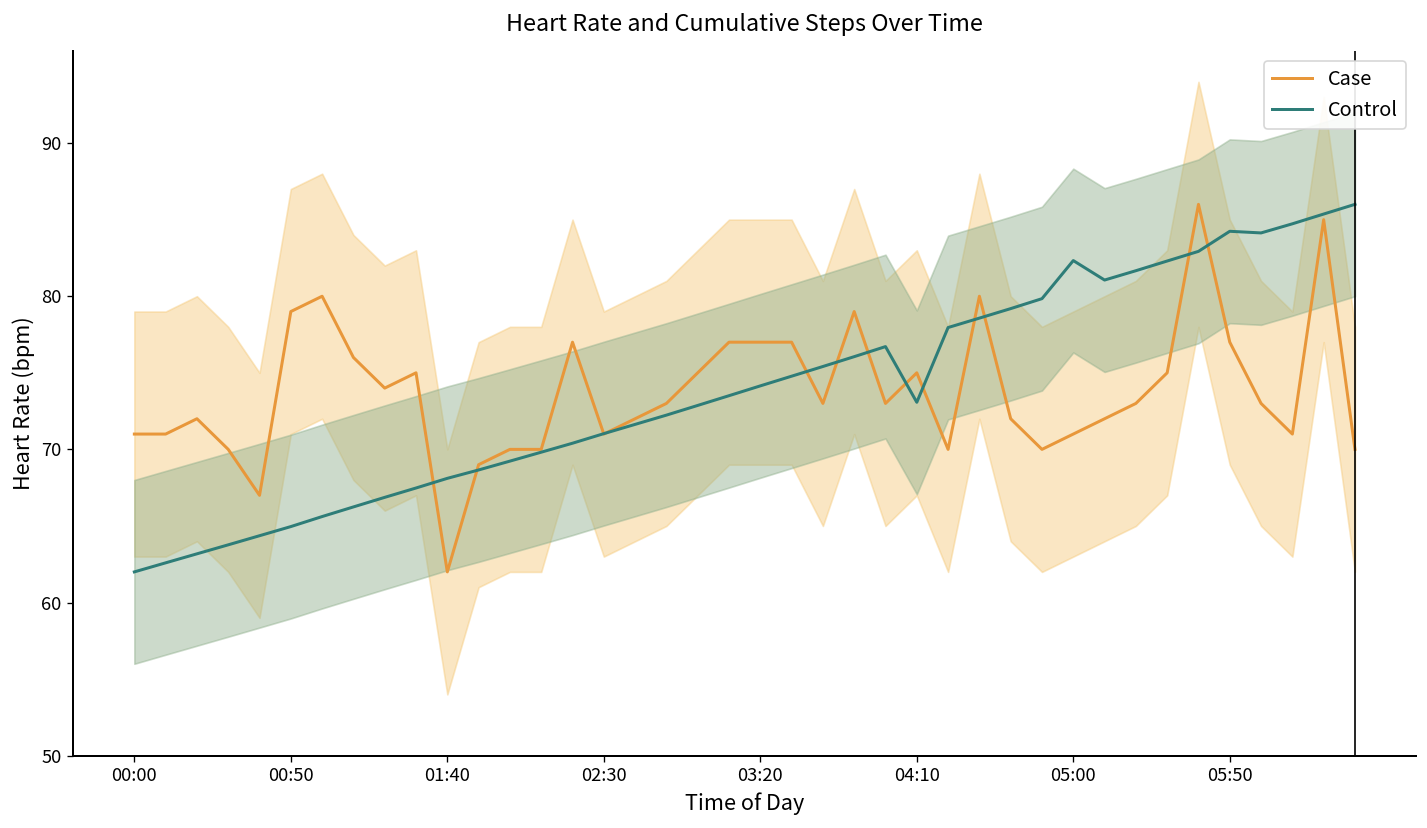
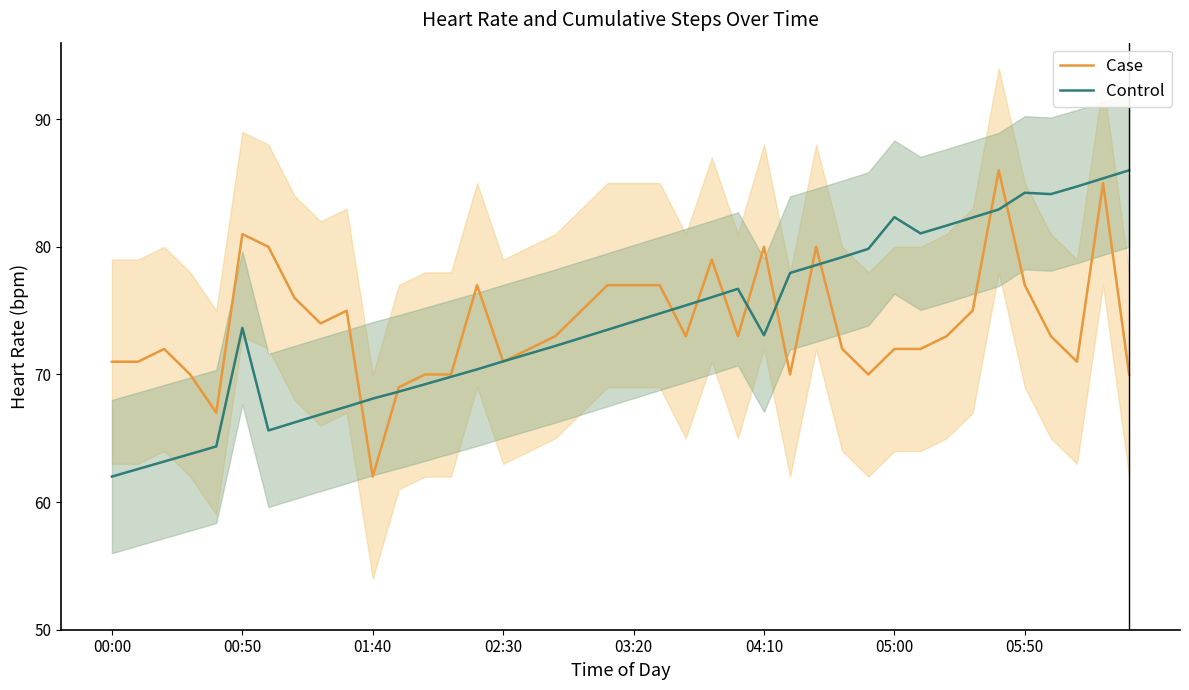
  {
    "Case": {
      "00:00": 71,
-     "00:50": 79,
+     "00:50": 81,
      "01:40": 62,
      "03:20": 77,
-     "04:10": 75,
-     "05:00": 71,
+     "04:10": 80,
+     "05:00": 72,
      "05:50": 77
    },
    "Control": {
      "00:00": 62.0,
-     "00:50": 65.0,
+     "00:50": 73.6,
      "01:40": 68.1,
      "03:20": 74.1,
      "04:10": 73.1,
      "05:00": 82.3,
      "05:50": 84.2
    }
  }
